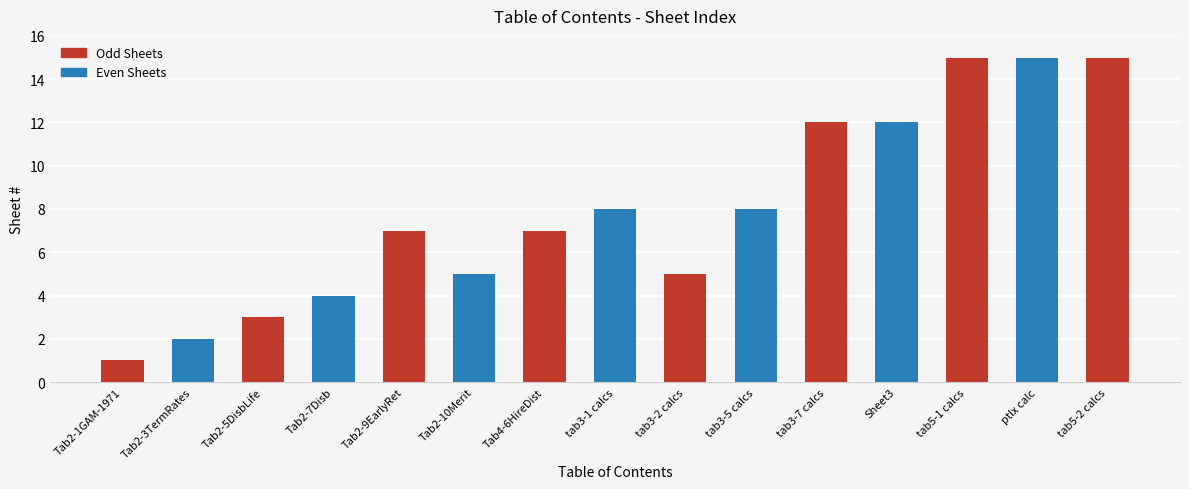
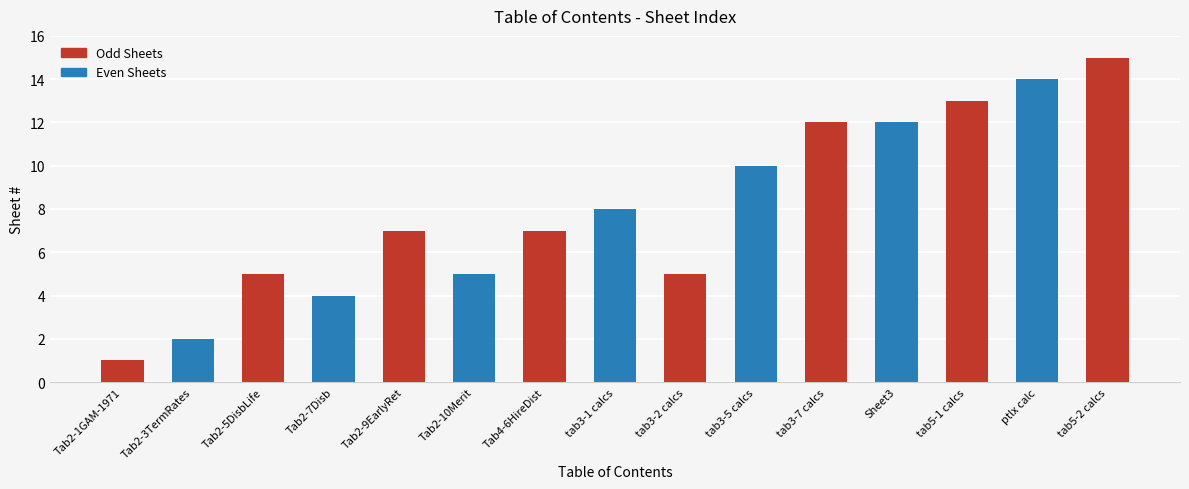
  {
    "Tab2-1GAM-1971": 1,
    "Tab2-3TermRates": 2,
-   "Tab2-5DisbLife": 3,
+   "Tab2-5DisbLife": 5,
    "Tab2-7Disb": 4,
    "Tab2-9EarlyRet": 7,
    "Tab2-10Merit": 5,
    "Tab4-6HireDist": 7,
    "tab3-1 calcs": 8,
    "tab3-2 calcs": 5,
-   "tab3-5 calcs": 8,
+   "tab3-5 calcs": 10,
    "tab3-7 calcs": 12,
    "Sheet3": 12,
-   "tab5-1 calcs": 15,
-   "ptlx calc": 15,
+   "tab5-1 calcs": 13,
+   "ptlx calc": 14,
    "tab5-2 calcs": 15
  }
